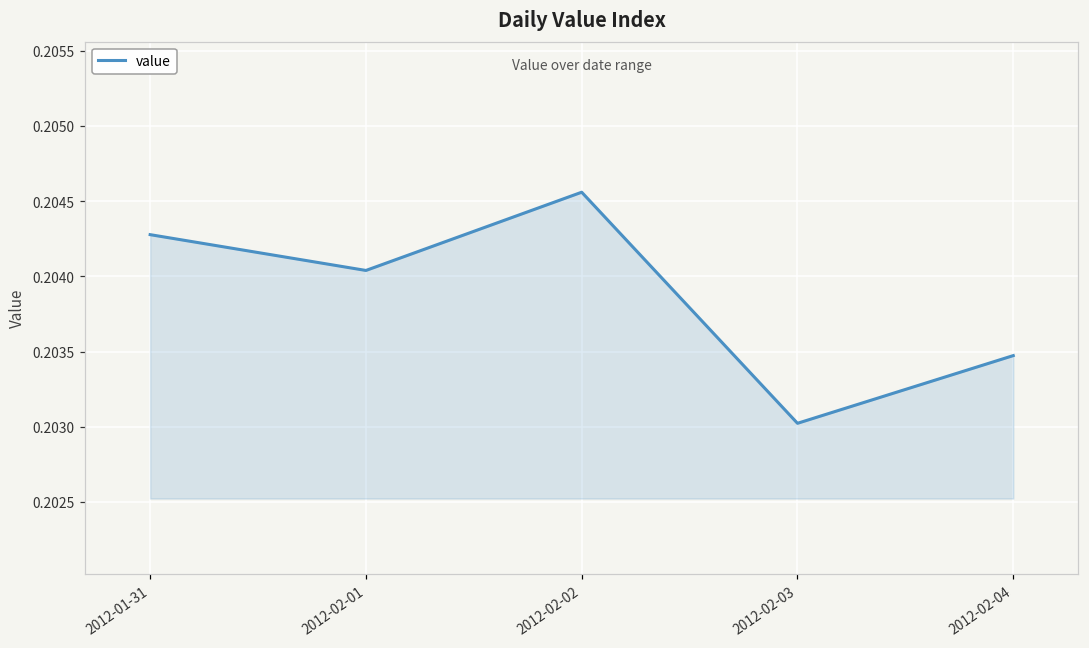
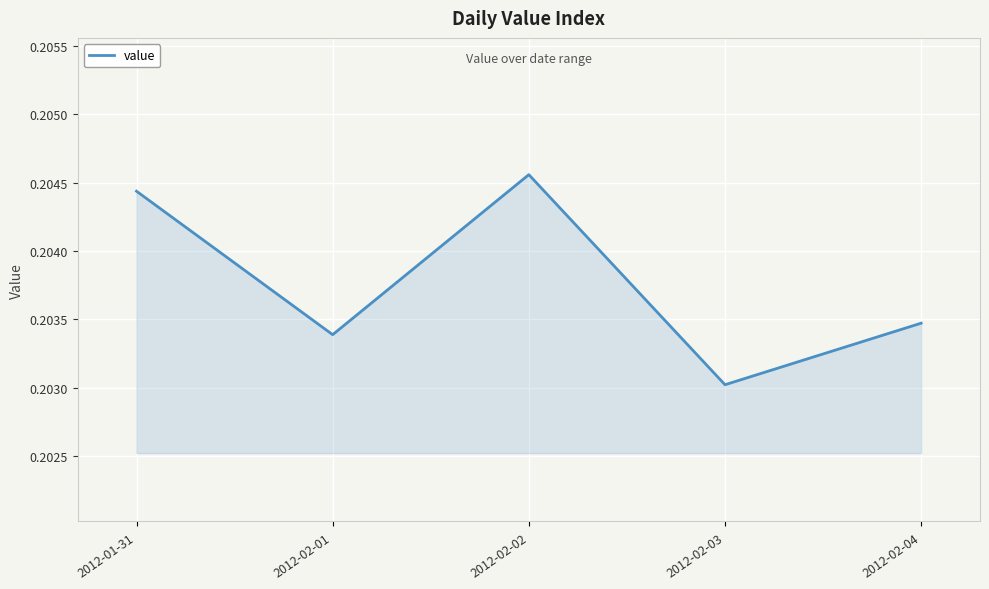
  {
-   "2012-01-31": 0.20428,
-   "2012-02-01": 0.20404,
+   "2012-01-31": 0.20444,
+   "2012-02-01": 0.20339,
    "2012-02-02": 0.20456,
    "2012-02-03": 0.20302,
    "2012-02-04": 0.20347
  }
